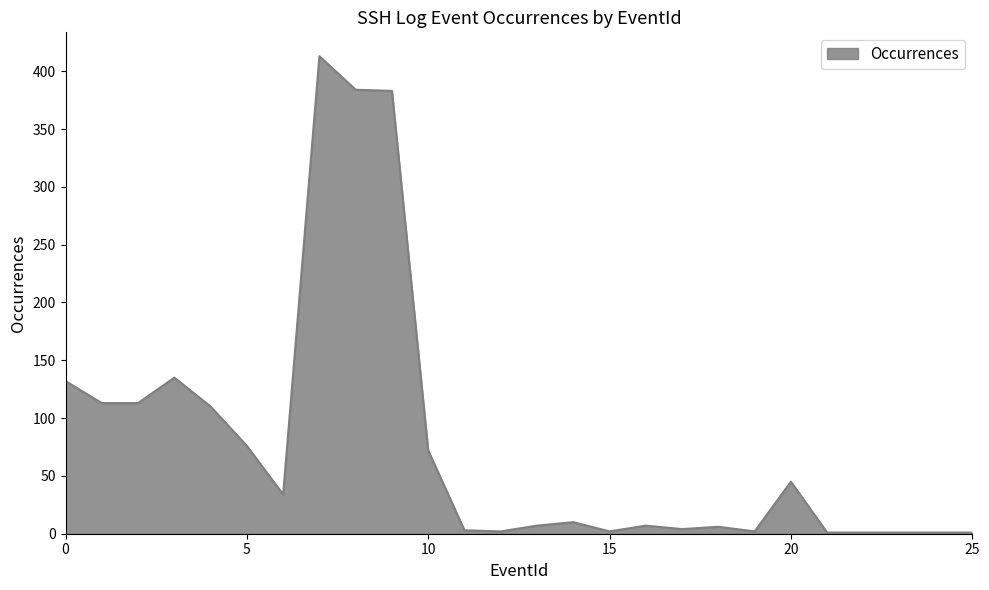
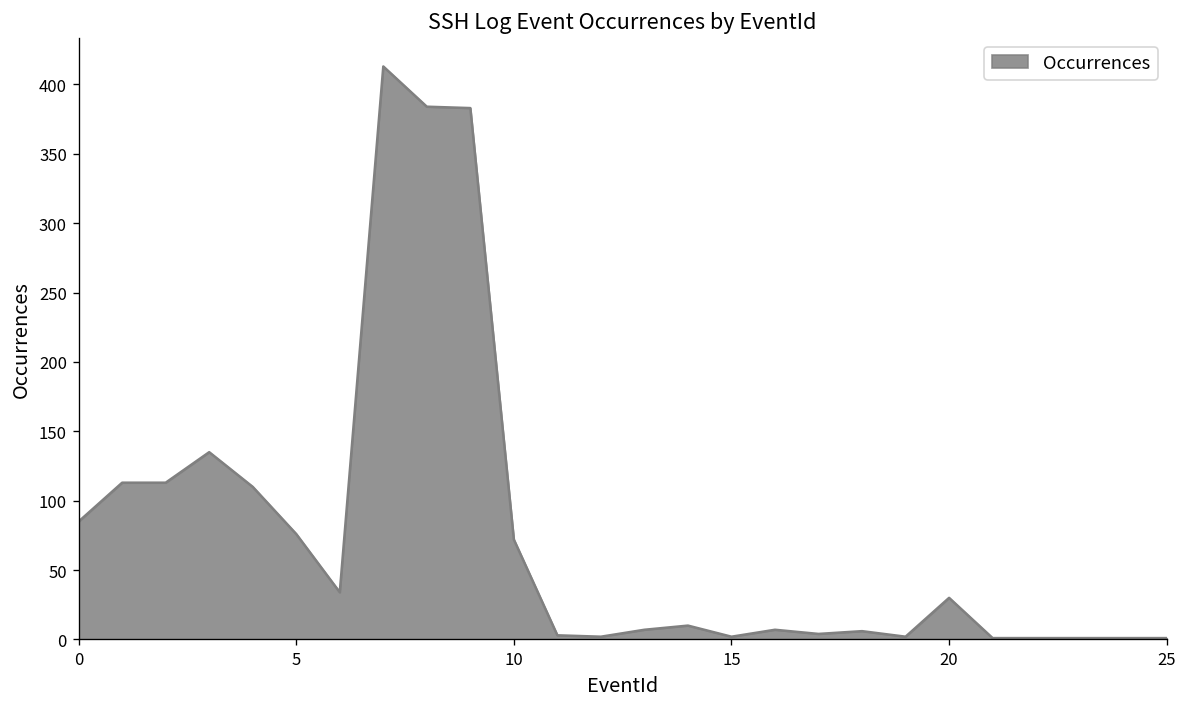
  {
-   "0": 132,
+   "0": 85,
    "5": 76,
    "10": 72,
    "15": 2,
-   "20": 45,
+   "20": 30,
    "25": 1
  }
